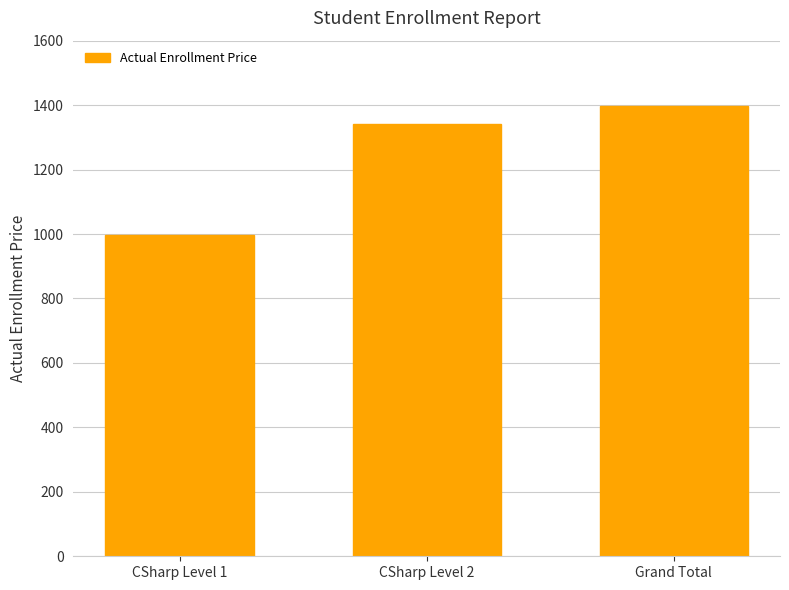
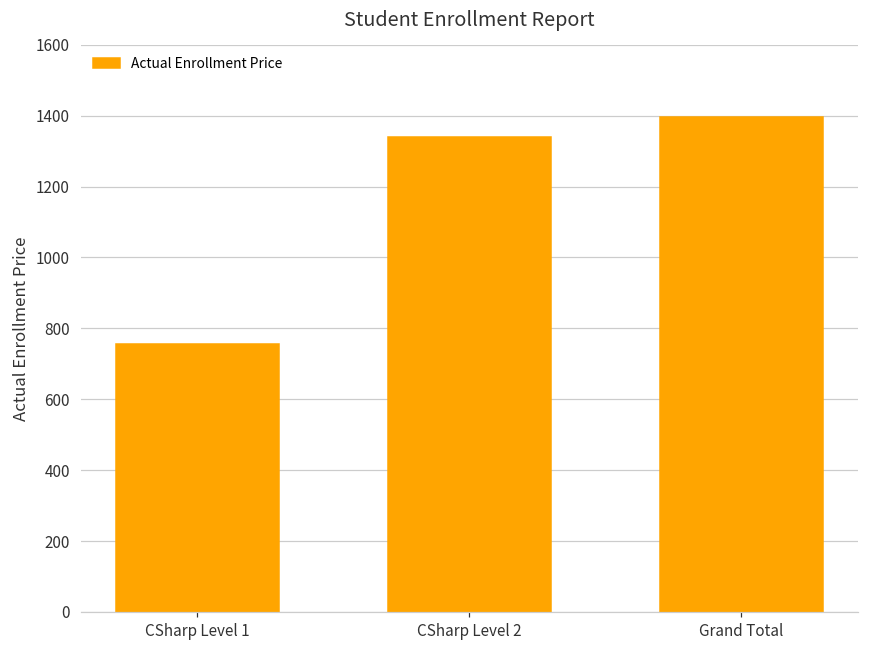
  {
-   "CSharp Level 1": 1000,
+   "CSharp Level 1": 760,
    "CSharp Level 2": 1340,
    "Grand Total": 1400
  }
